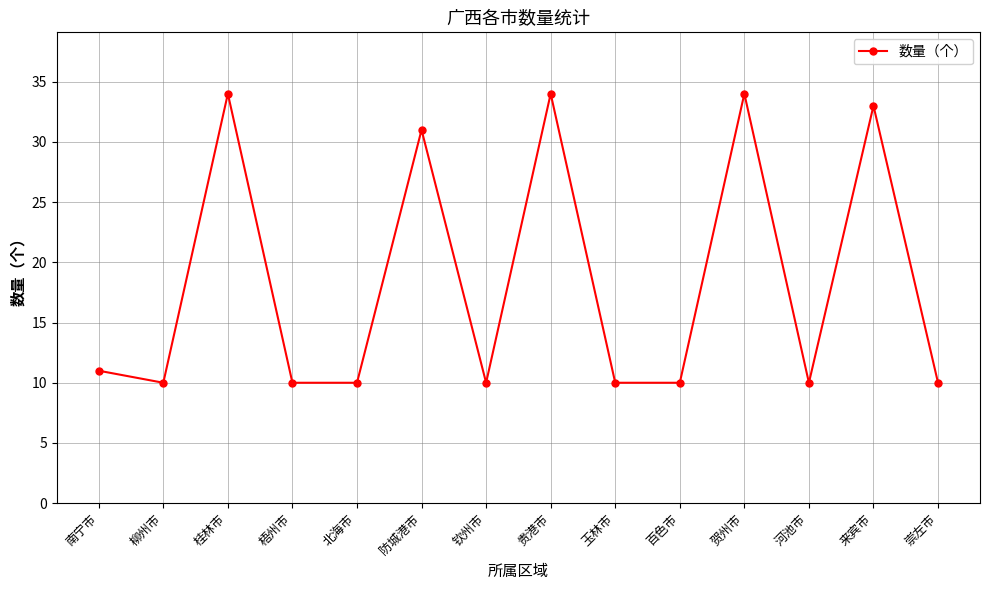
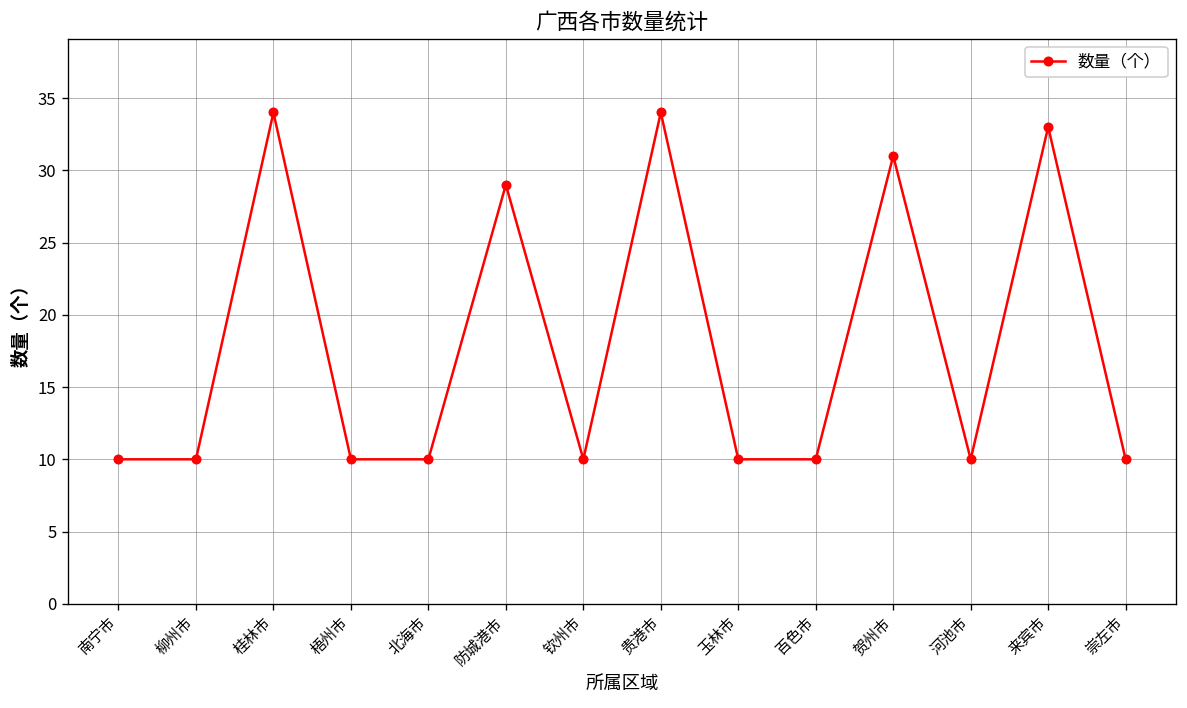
  {
-   "南宁市": 11,
+   "南宁市": 10,
    "柳州市": 10,
    "桂林市": 34,
    "梧州市": 10,
    "北海市": 10,
-   "防城港市": 31,
+   "防城港市": 29,
    "钦州市": 10,
    "贵港市": 34,
    "玉林市": 10,
    "百色市": 10,
-   "贺州市": 34,
+   "贺州市": 31,
    "河池市": 10,
    "来宾市": 33,
    "崇左市": 10
  }
